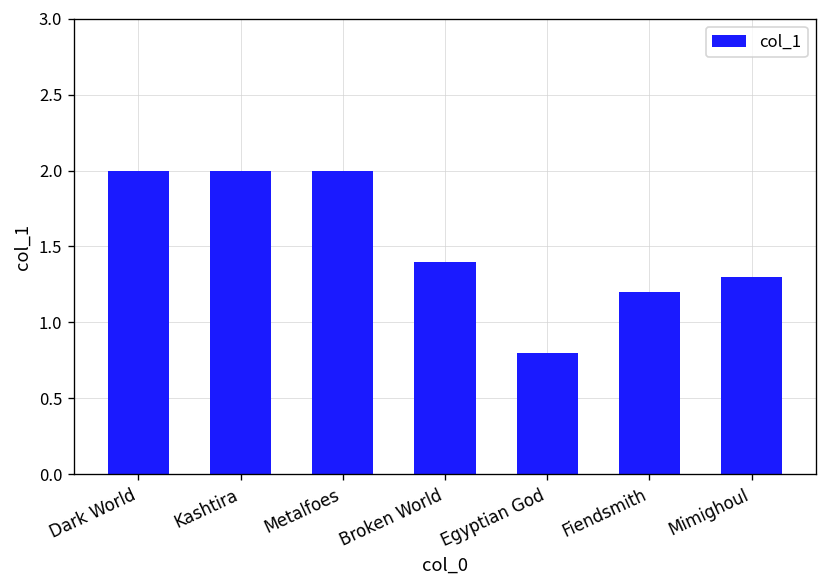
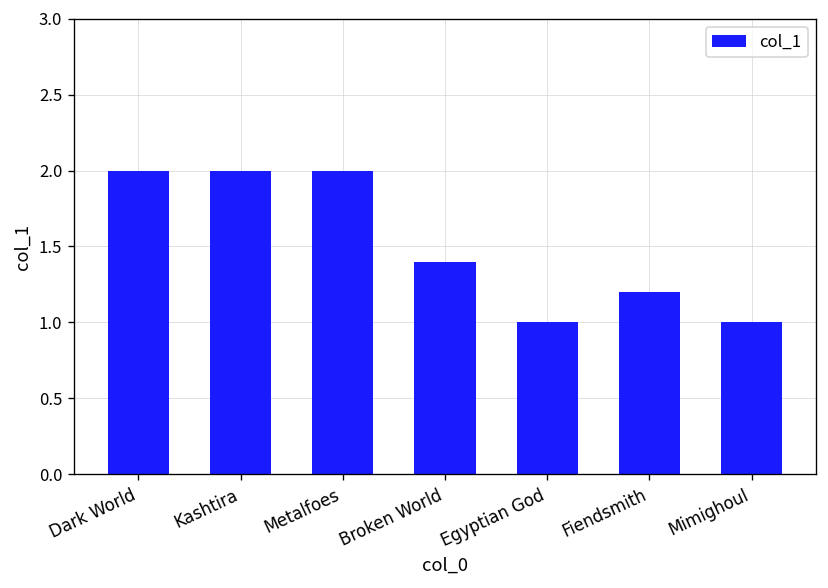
  {
    "Dark World": 2.0,
    "Kashtira": 2.0,
    "Metalfoes": 2.0,
    "Broken World": 1.4,
-   "Egyptian God": 0.8,
+   "Egyptian God": 1.0,
    "Fiendsmith": 1.2,
-   "Mimighoul": 1.3
+   "Mimighoul": 1.0
  }
